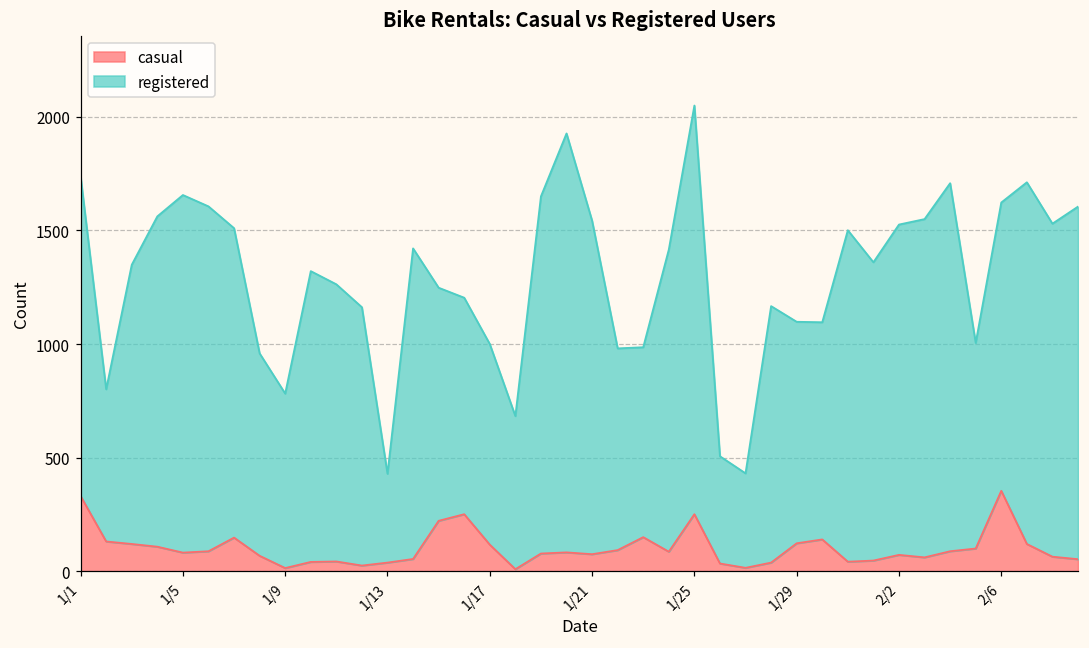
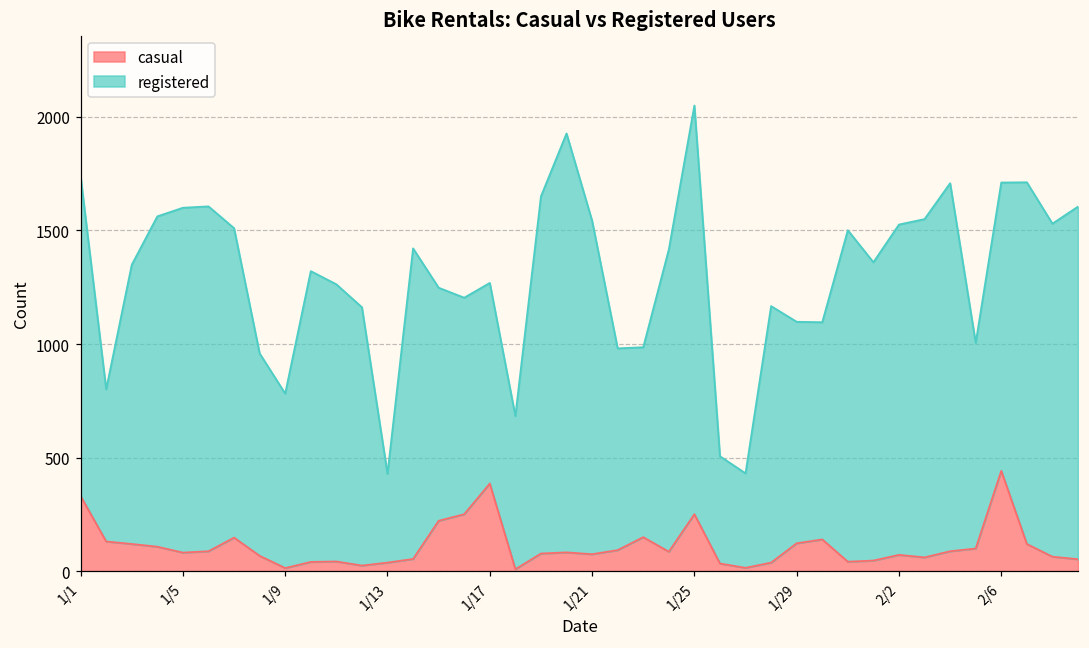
  {
    "casual": {
      "1/1": 330,
      "1/5": 80,
      "1/9": 10,
      "1/13": 40,
-     "1/17": 120,
+     "1/17": 390,
      "1/21": 80,
      "1/25": 250,
      "1/29": 120,
      "2/2": 70,
-     "2/6": 350
+     "2/6": 440
    },
    "registered": {
      "1/1": 1410,
-     "1/5": 1570,
+     "1/5": 1520,
      "1/9": 770,
      "1/13": 390,
      "1/17": 880,
      "1/21": 1470,
      "1/25": 1800,
      "1/29": 980,
      "2/2": 1450,
      "2/6": 1270
    }
  }
